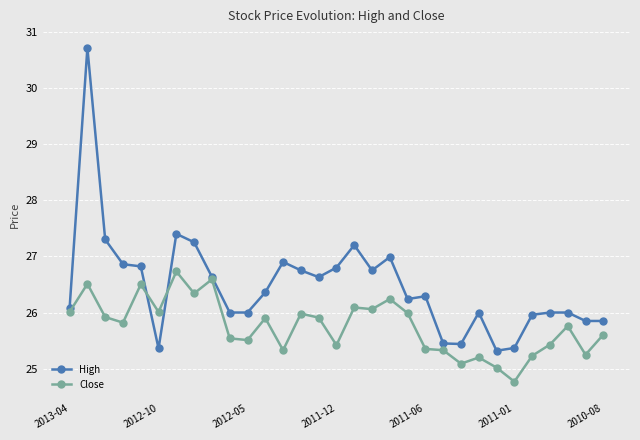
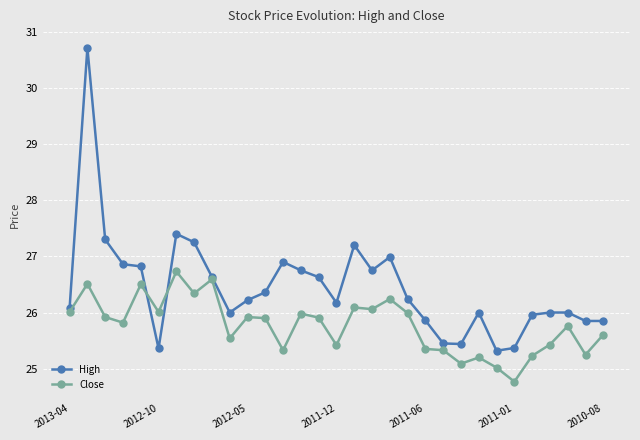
  {
    "High": {
      "2013-04": 26.1,
      "2012-10": 25.4,
-     "2012-05": 26.0,
-     "2011-12": 26.8,
-     "2011-06": 26.3,
+     "2012-05": 26.2,
+     "2011-12": 26.2,
+     "2011-06": 25.9,
      "2011-01": 25.4,
      "2010-08": 25.9
    },
    "Close": {
      "2013-04": 26.0,
      "2012-10": 26.0,
-     "2012-05": 25.5,
+     "2012-05": 25.9,
      "2011-12": 25.4,
      "2011-06": 25.4,
      "2011-01": 24.8,
      "2010-08": 25.6
    }
  }
